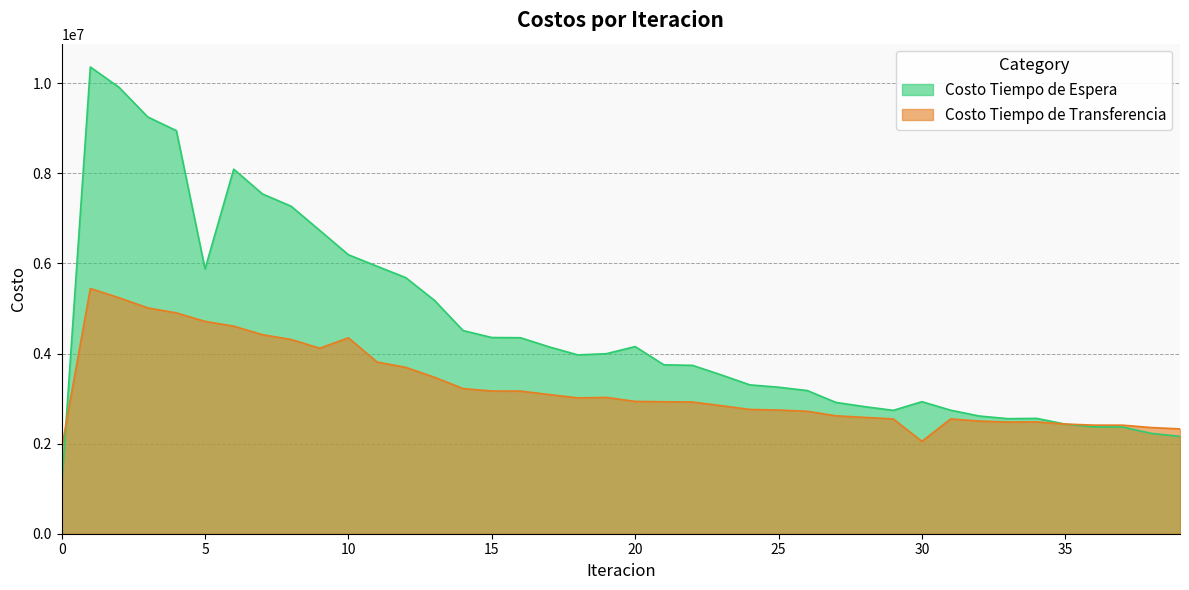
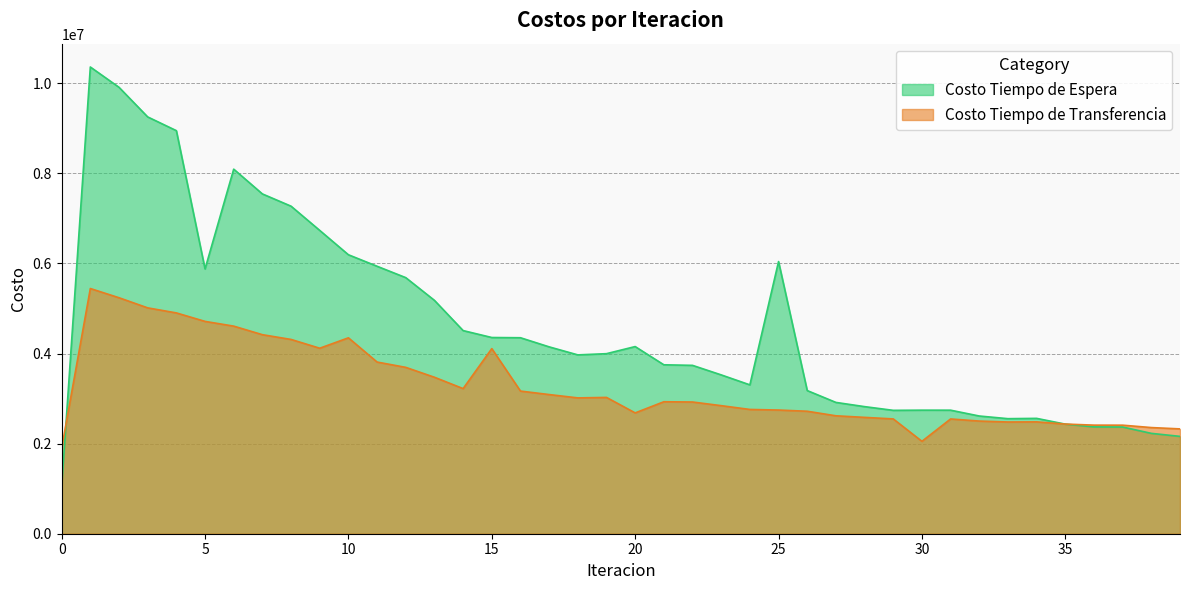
  {
    "Costo Tiempo de Espera": {
      "0": 1000000,
      "5": 5900000,
      "10": 6200000,
      "15": 4400000,
      "20": 4200000,
-     "25": 3300000,
-     "30": 2900000
+     "25": 6000000,
+     "30": 2700000
    },
    "Costo Tiempo de Transferencia": {
      "0": 1900000,
      "5": 4700000,
      "10": 4300000,
-     "15": 3200000,
-     "20": 2900000,
+     "15": 4100000,
+     "20": 2700000,
      "25": 2700000,
      "30": 2100000
    }
  }
